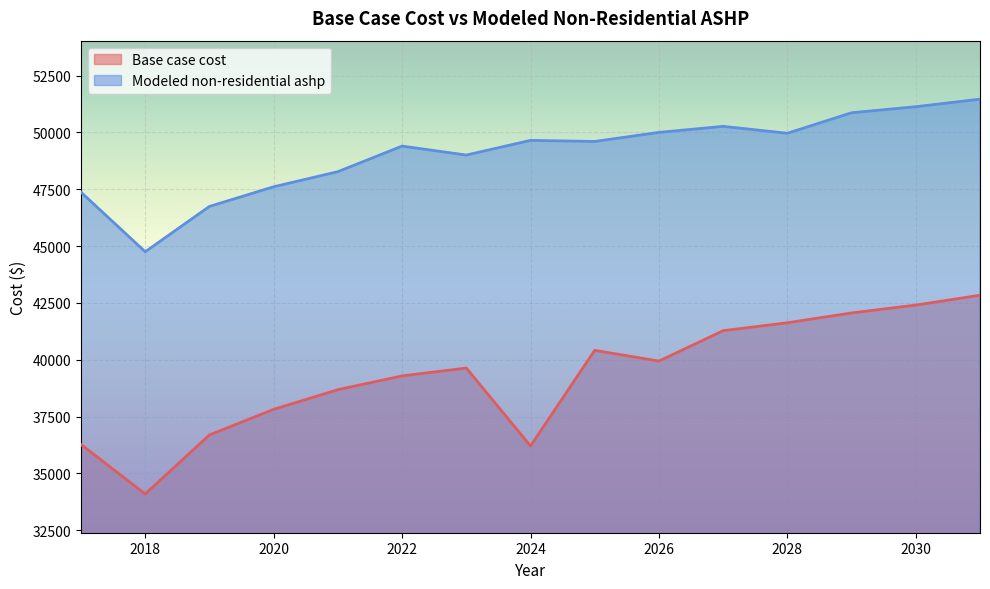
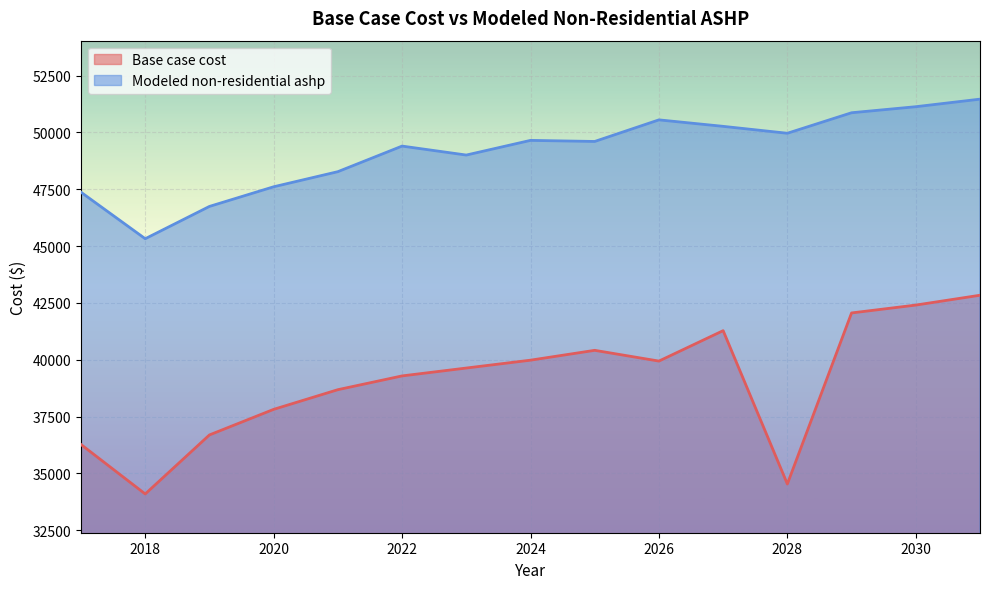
  {
    "Base case cost": {
      "2018": 34100,
      "2020": 37800,
      "2022": 39300,
-     "2024": 36200,
+     "2024": 40000,
      "2026": 39900,
-     "2028": 41600,
+     "2028": 34500,
      "2030": 42400
    },
    "Modeled non-residential ashp": {
-     "2018": 44800,
+     "2018": 45300,
      "2020": 47600,
      "2022": 49400,
      "2024": 49700,
-     "2026": 50000,
+     "2026": 50600,
      "2028": 50000,
      "2030": 51100
    }
  }
